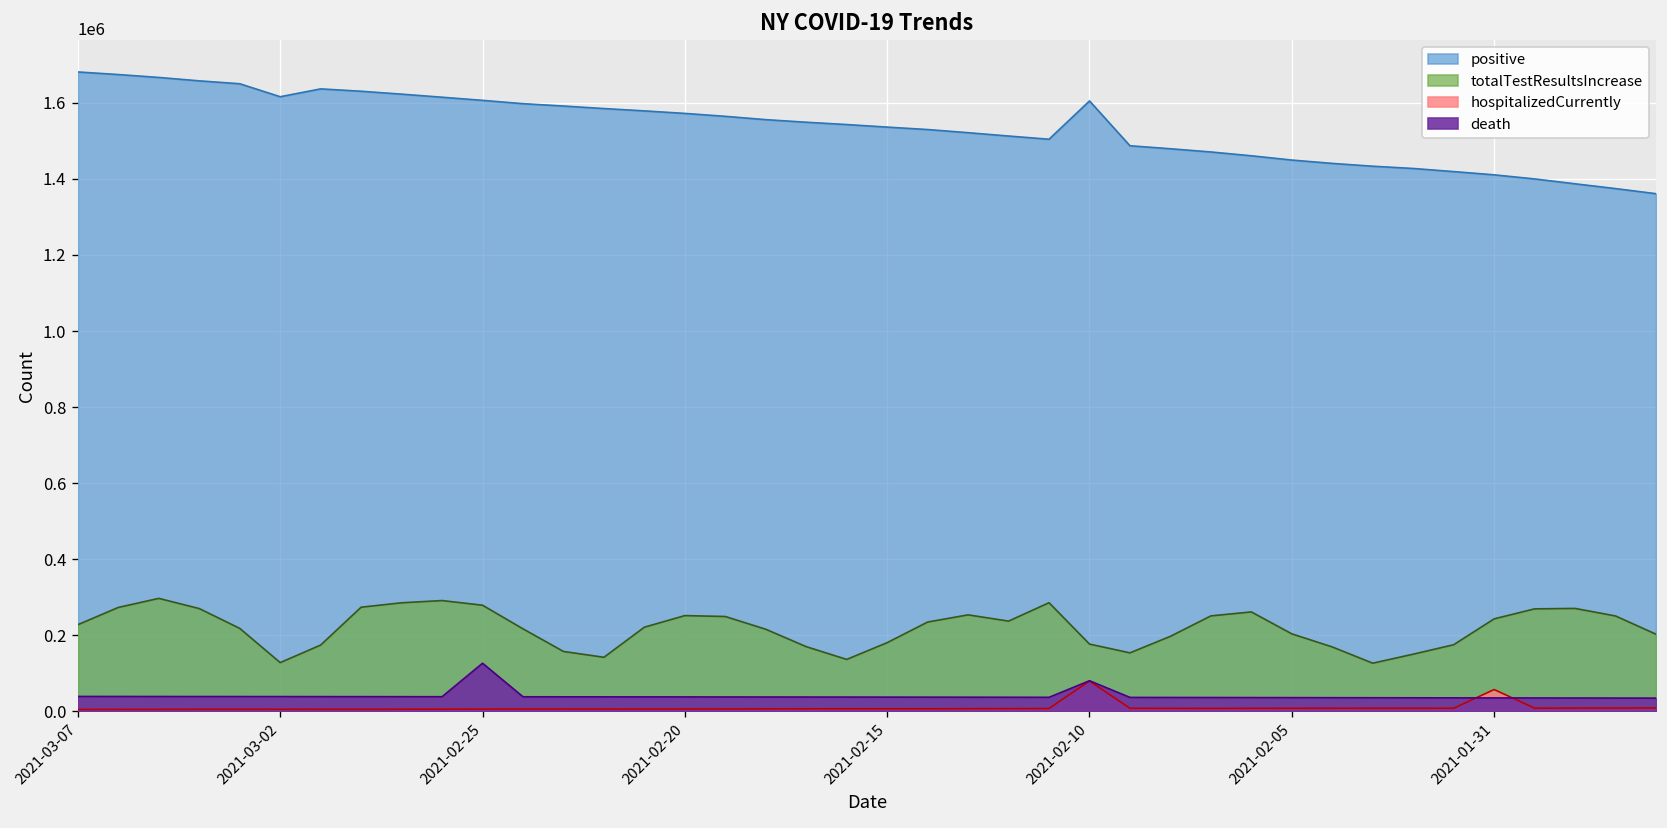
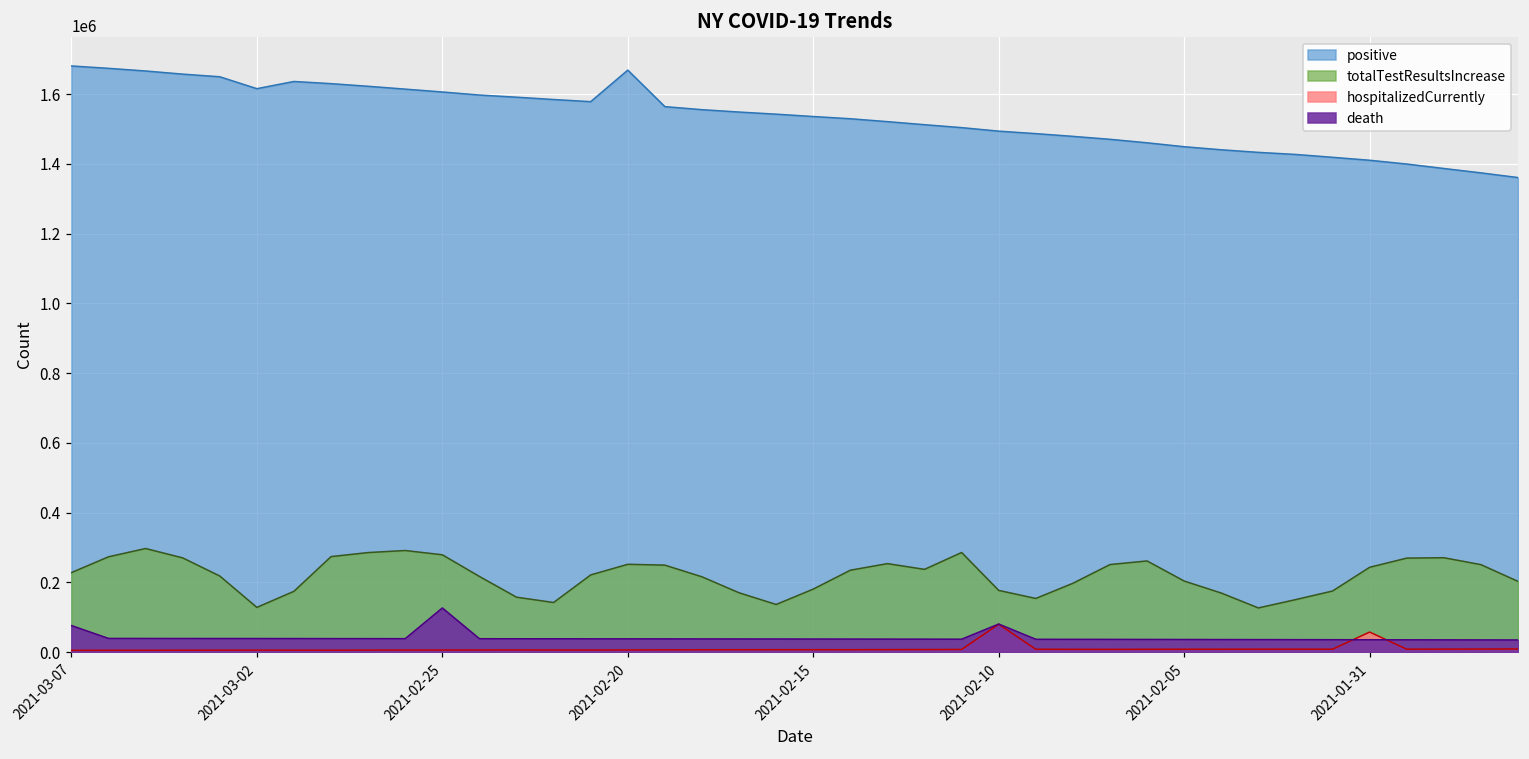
  {
    "positive": {
      "2021-03-07": 1680000,
      "2021-03-02": 1620000,
      "2021-02-25": 1610000,
-     "2021-02-20": 1570000,
+     "2021-02-20": 1670000,
      "2021-02-15": 1540000,
-     "2021-02-10": 1600000,
+     "2021-02-10": 1490000,
      "2021-02-05": 1450000,
      "2021-01-31": 1410000
    },
    "totalTestResultsIncrease": {
      "2021-03-07": 230000,
      "2021-03-02": 130000,
      "2021-02-25": 280000,
      "2021-02-20": 250000,
      "2021-02-15": 180000,
      "2021-02-10": 180000,
      "2021-02-05": 200000,
      "2021-01-31": 240000
    },
    "hospitalizedCurrently": {
      "2021-03-07": 0,
      "2021-03-02": 10000,
      "2021-02-25": 10000,
      "2021-02-20": 10000,
      "2021-02-15": 10000,
      "2021-02-05": 10000,
      "2021-01-31": 60000
    },
    "death": {
-     "2021-03-07": 40000,
+     "2021-03-07": 80000,
      "2021-03-02": 40000,
      "2021-02-25": 130000,
      "2021-02-20": 40000,
      "2021-02-15": 40000,
      "2021-02-05": 40000,
      "2021-01-31": 40000
    }
  }
